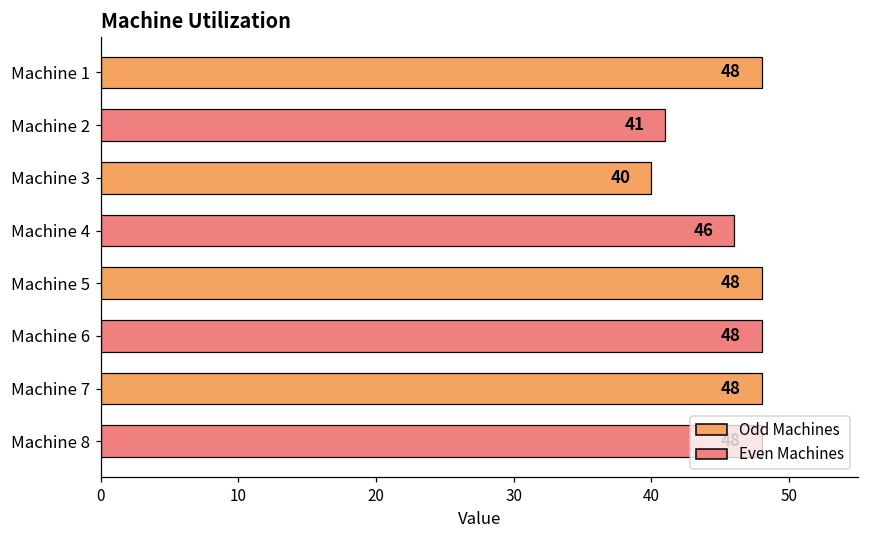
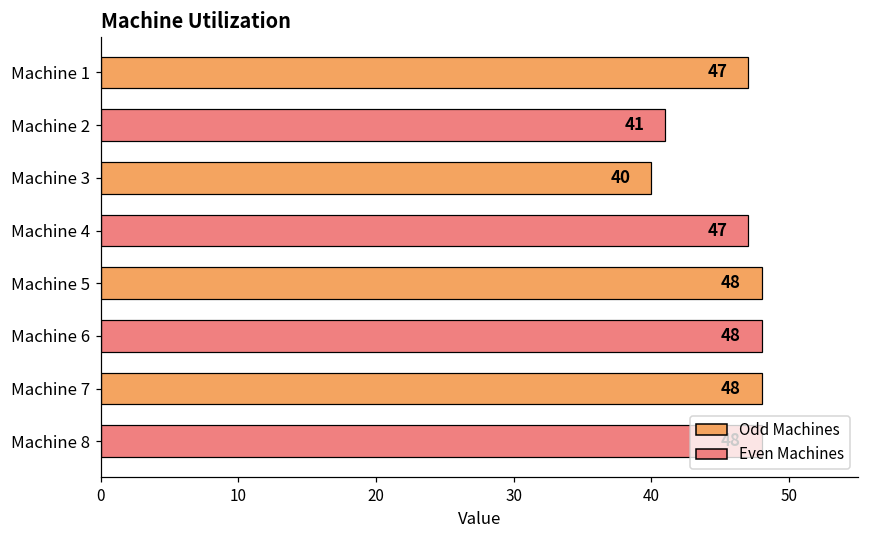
  {
-   "Machine 1": 48,
+   "Machine 1": 47,
    "Machine 2": 41,
    "Machine 3": 40,
-   "Machine 4": 46,
+   "Machine 4": 47,
    "Machine 5": 48,
    "Machine 6": 48,
    "Machine 7": 48
  }
